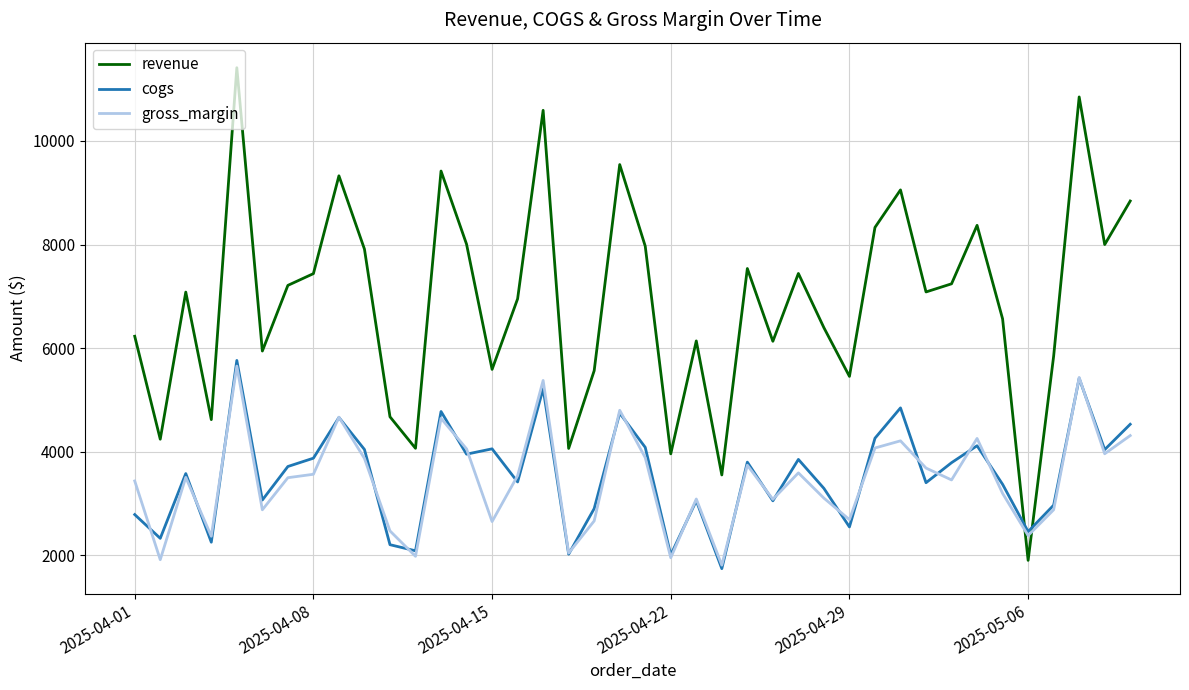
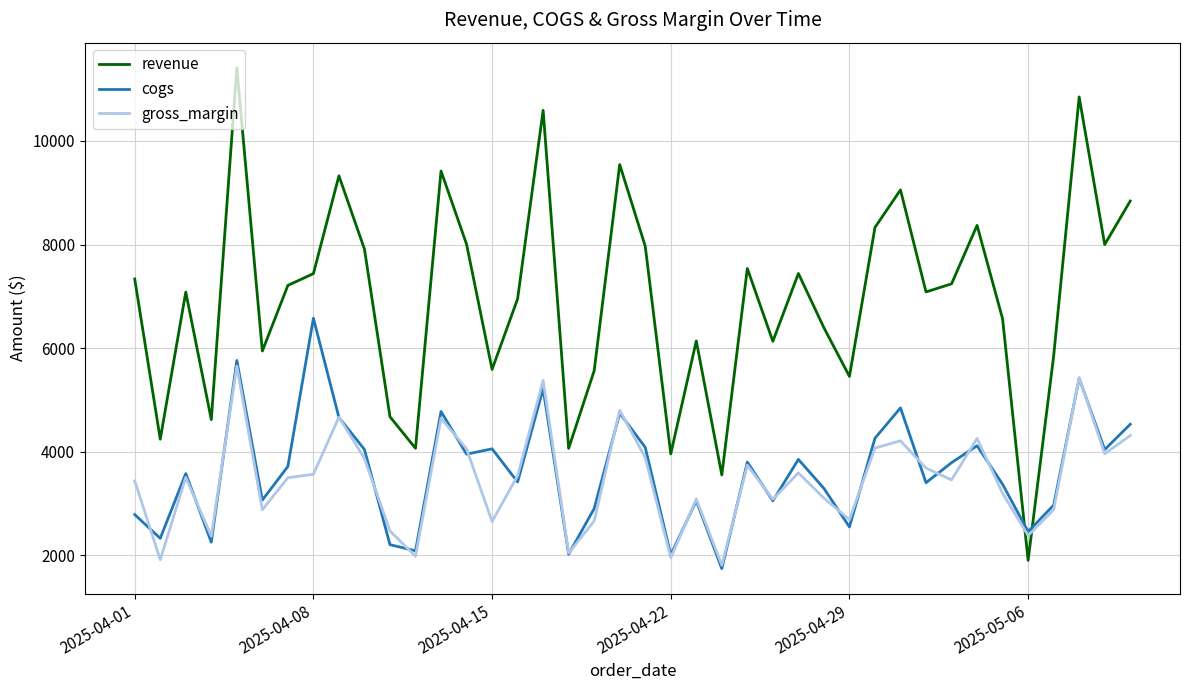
  {
    "revenue": {
-     "2025-04-01": 6200,
+     "2025-04-01": 7300,
      "2025-04-08": 7400,
      "2025-04-15": 5600,
      "2025-04-22": 4000,
      "2025-04-29": 5500,
      "2025-05-06": 1900
    },
    "cogs": {
      "2025-04-01": 2800,
-     "2025-04-08": 3900,
+     "2025-04-08": 6600,
      "2025-04-15": 4100,
      "2025-04-22": 2000,
      "2025-04-29": 2500,
      "2025-05-06": 2500
    },
    "gross_margin": {
      "2025-04-01": 3400,
      "2025-04-08": 3600,
      "2025-04-15": 2700,
      "2025-04-22": 2000,
      "2025-04-29": 2700,
      "2025-05-06": 2400
    }
  }
